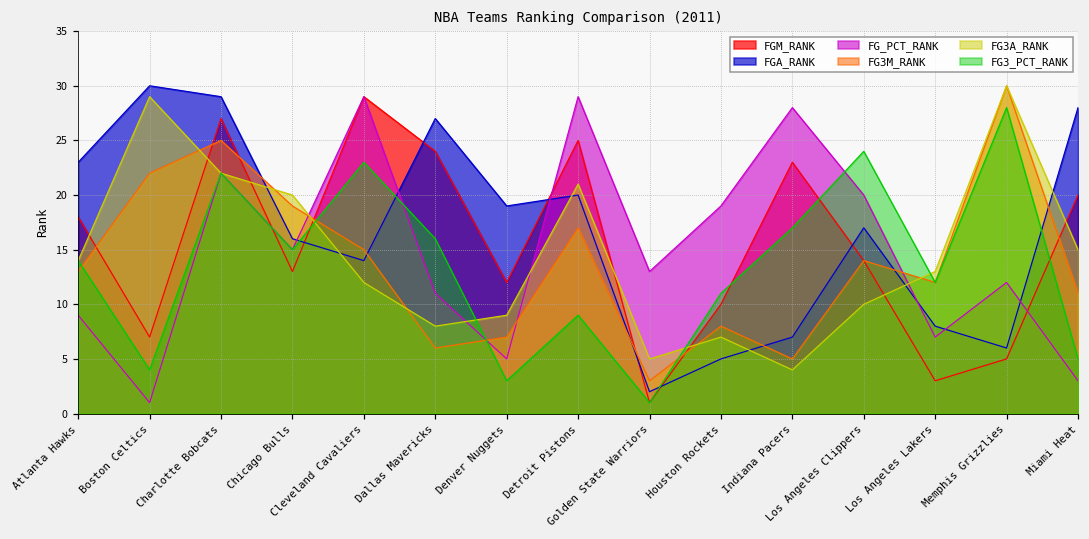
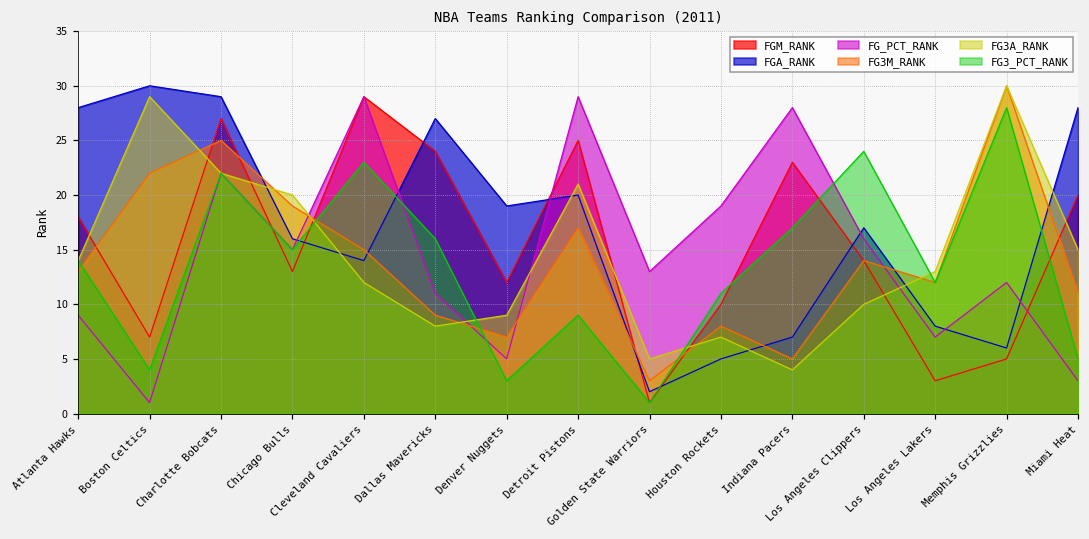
  {
    "FGM_RANK": {
      "Atlanta Hawks": 18,
      "Boston Celtics": 7,
      "Charlotte Bobcats": 27,
      "Chicago Bulls": 13,
      "Dallas Mavericks": 24,
      "Denver Nuggets": 12,
      "Detroit Pistons": 25,
      "Houston Rockets": 10,
      "Indiana Pacers": 23,
      "Los Angeles Lakers": 3,
      "Memphis Grizzlies": 5,
      "Miami Heat": 20
    },
    "FGA_RANK": {
-     "Atlanta Hawks": 23,
+     "Atlanta Hawks": 28,
      "Boston Celtics": 30,
      "Charlotte Bobcats": 29,
      "Chicago Bulls": 16,
      "Cleveland Cavaliers": 14,
      "Dallas Mavericks": 27,
      "Denver Nuggets": 19,
      "Detroit Pistons": 20,
      "Golden State Warriors": 2,
      "Houston Rockets": 5,
      "Indiana Pacers": 7,
      "Los Angeles Clippers": 17,
      "Los Angeles Lakers": 8,
      "Memphis Grizzlies": 6,
      "Miami Heat": 28
    },
    "FG_PCT_RANK": {
      "Atlanta Hawks": 9,
      "Boston Celtics": 1,
      "Dallas Mavericks": 11,
      "Denver Nuggets": 5,
      "Detroit Pistons": 29,
      "Golden State Warriors": 13,
      "Houston Rockets": 19,
      "Indiana Pacers": 28,
-     "Los Angeles Clippers": 20,
+     "Los Angeles Clippers": 16,
      "Los Angeles Lakers": 7,
      "Memphis Grizzlies": 12,
      "Miami Heat": 3
    },
    "FG3M_RANK": {
      "Atlanta Hawks": 13,
      "Boston Celtics": 22,
      "Charlotte Bobcats": 25,
      "Chicago Bulls": 19,
      "Cleveland Cavaliers": 15,
-     "Dallas Mavericks": 6,
+     "Dallas Mavericks": 9,
      "Denver Nuggets": 7,
      "Detroit Pistons": 17,
      "Golden State Warriors": 3,
      "Houston Rockets": 8,
      "Indiana Pacers": 5,
      "Miami Heat": 11
    },
    "FG3A_RANK": {
      "Boston Celtics": 29,
      "Chicago Bulls": 20,
      "Cleveland Cavaliers": 12,
      "Dallas Mavericks": 8,
      "Denver Nuggets": 9,
      "Detroit Pistons": 21,
      "Golden State Warriors": 5,
      "Houston Rockets": 7,
      "Indiana Pacers": 4,
      "Los Angeles Clippers": 10,
      "Los Angeles Lakers": 13,
      "Miami Heat": 15
    },
    "FG3_PCT_RANK": {
      "Boston Celtics": 4,
      "Cleveland Cavaliers": 23,
      "Dallas Mavericks": 16,
      "Denver Nuggets": 3,
      "Detroit Pistons": 9,
      "Houston Rockets": 11,
      "Indiana Pacers": 17,
      "Los Angeles Clippers": 24,
      "Memphis Grizzlies": 28,
      "Miami Heat": 5
    }
  }
